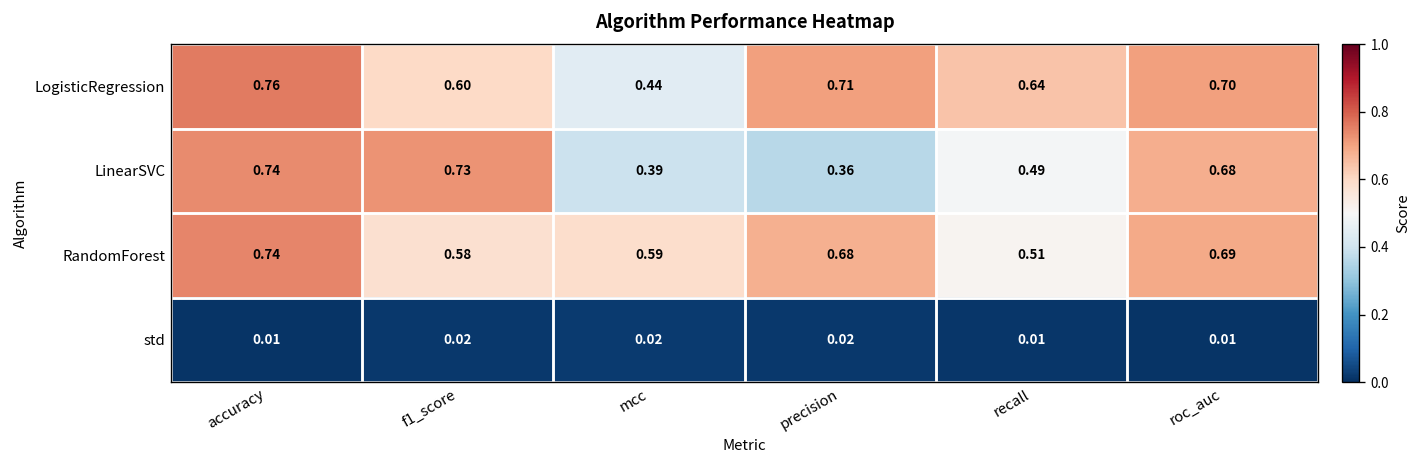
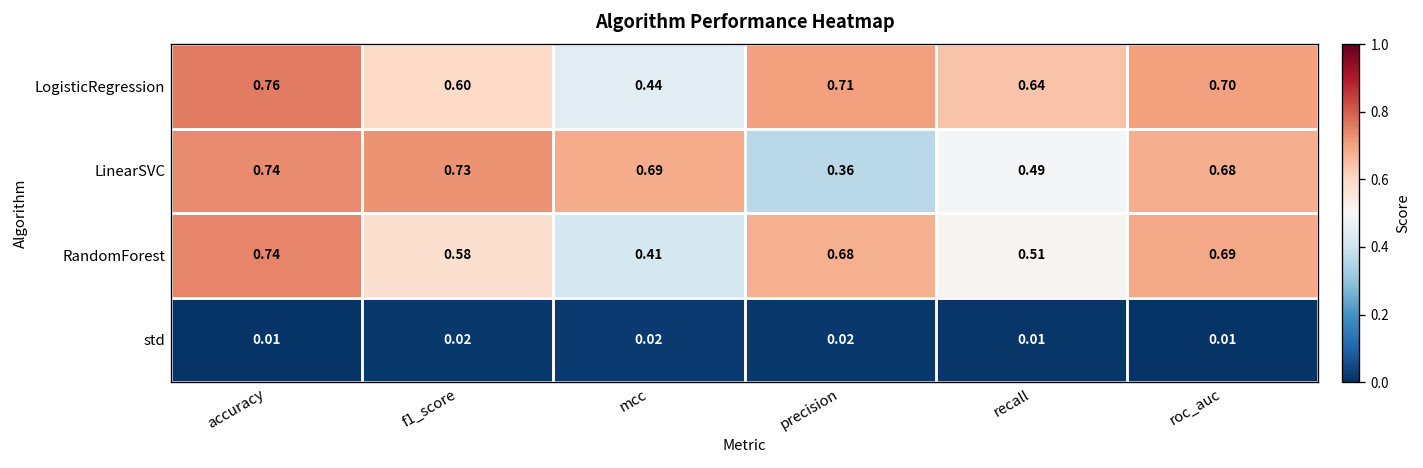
  {
    "LogisticRegression": {
      "accuracy": 0.76,
      "f1_score": 0.60,
      "mcc": 0.44,
      "precision": 0.71,
      "recall": 0.64,
      "roc_auc": 0.70
    },
    "LinearSVC": {
      "accuracy": 0.74,
      "f1_score": 0.73,
-     "mcc": 0.39,
+     "mcc": 0.69,
      "precision": 0.36,
      "recall": 0.49,
      "roc_auc": 0.68
    },
    "RandomForest": {
      "accuracy": 0.74,
      "f1_score": 0.58,
-     "mcc": 0.59,
+     "mcc": 0.41,
      "precision": 0.68,
      "recall": 0.51,
      "roc_auc": 0.69
    },
    "std": {
      "accuracy": 0.01,
      "f1_score": 0.02,
      "mcc": 0.02,
      "precision": 0.02,
      "recall": 0.01,
      "roc_auc": 0.01
    }
  }
